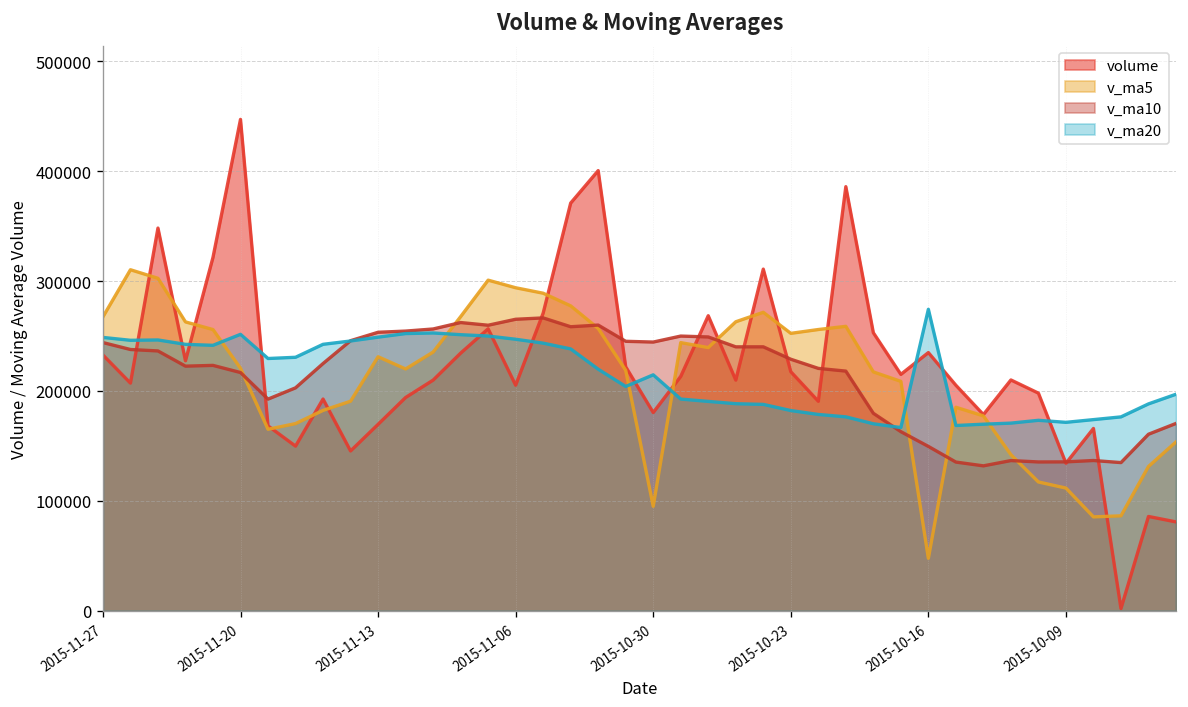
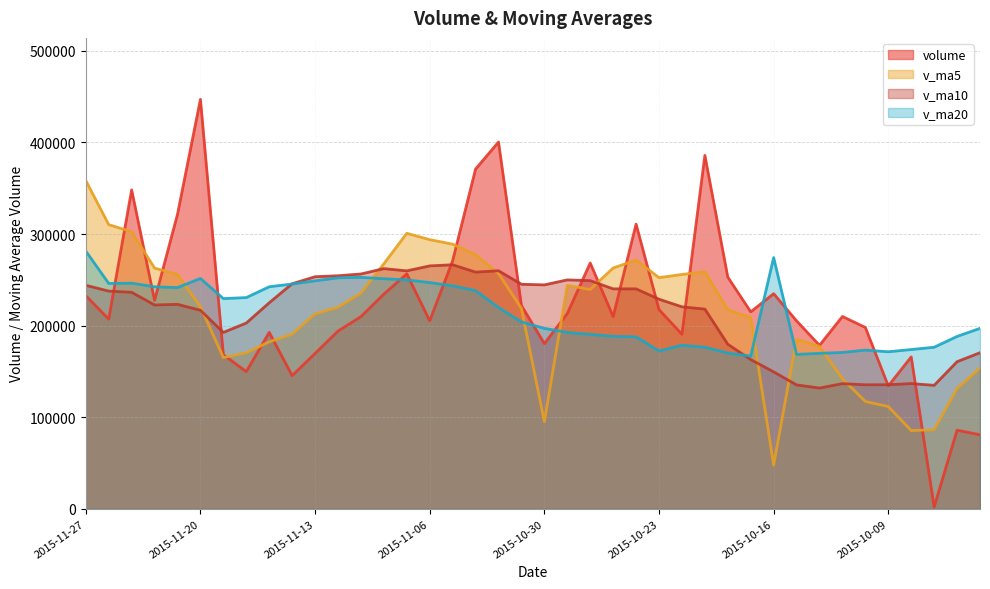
  {
    "v_ma5": {
-     "2015-11-27": 270000,
+     "2015-11-27": 360000,
      "2015-11-20": 220000,
-     "2015-11-13": 230000,
+     "2015-11-13": 210000,
      "2015-11-06": 290000,
      "2015-10-30": 100000,
      "2015-10-23": 250000,
      "2015-10-16": 50000,
      "2015-10-09": 110000
    },
    "v_ma20": {
-     "2015-11-27": 250000,
+     "2015-11-27": 280000,
      "2015-11-20": 250000,
      "2015-11-13": 250000,
      "2015-11-06": 250000,
-     "2015-10-30": 210000,
-     "2015-10-23": 180000,
+     "2015-10-30": 200000,
+     "2015-10-23": 170000,
      "2015-10-16": 270000,
      "2015-10-09": 170000
    }
  }
